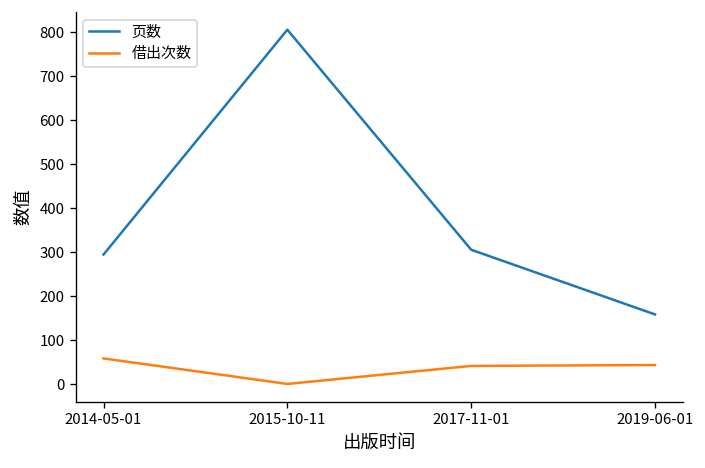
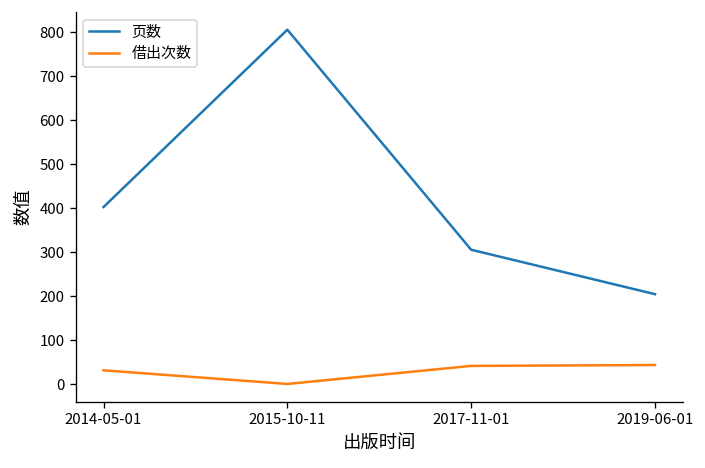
  {
    "页数": {
-     "2014-05-01": 300,
+     "2014-05-01": 400,
      "2015-10-11": 810,
      "2017-11-01": 310,
-     "2019-06-01": 160
+     "2019-06-01": 210
    },
    "借出次数": {
-     "2014-05-01": 60,
+     "2014-05-01": 30,
      "2015-10-11": 0,
      "2017-11-01": 40,
      "2019-06-01": 40
    }
  }
